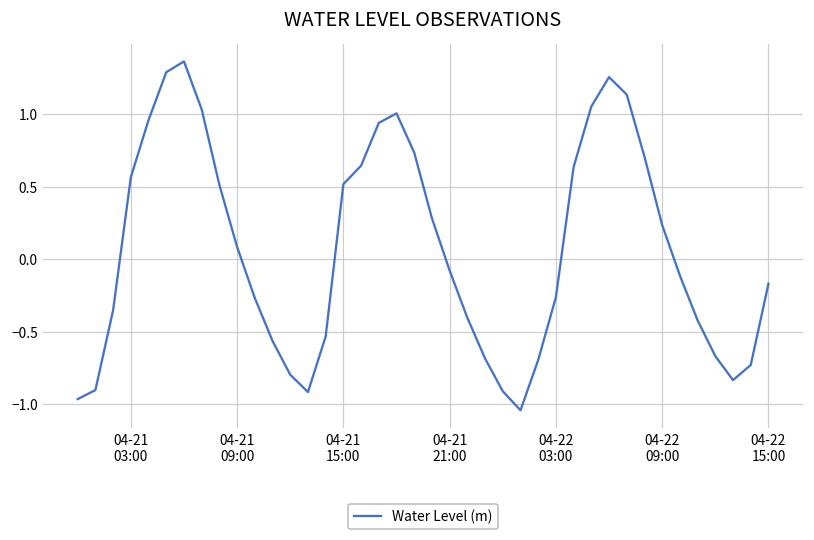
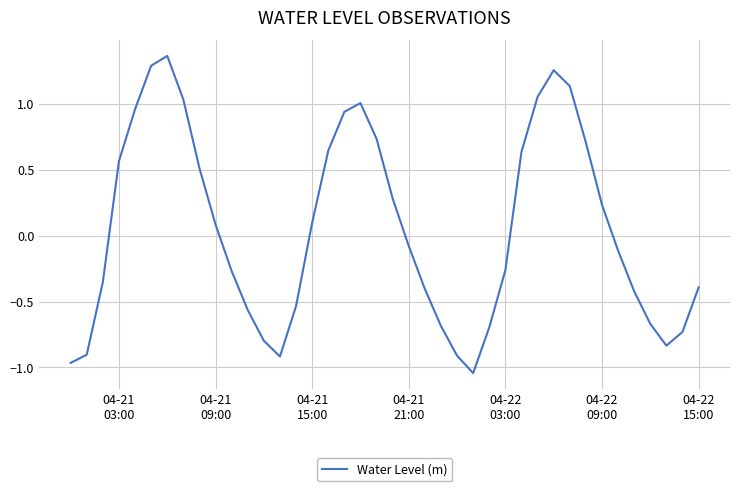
  {
    "04-21 03:00": 0.57,
    "04-21 09:00": 0.08,
-   "04-21 15:00": 0.52,
+   "04-21 15:00": 0.10,
    "04-21 21:00": -0.08,
    "04-22 03:00": -0.26,
    "04-22 09:00": 0.23,
-   "04-22 15:00": -0.17
+   "04-22 15:00": -0.39
  }
